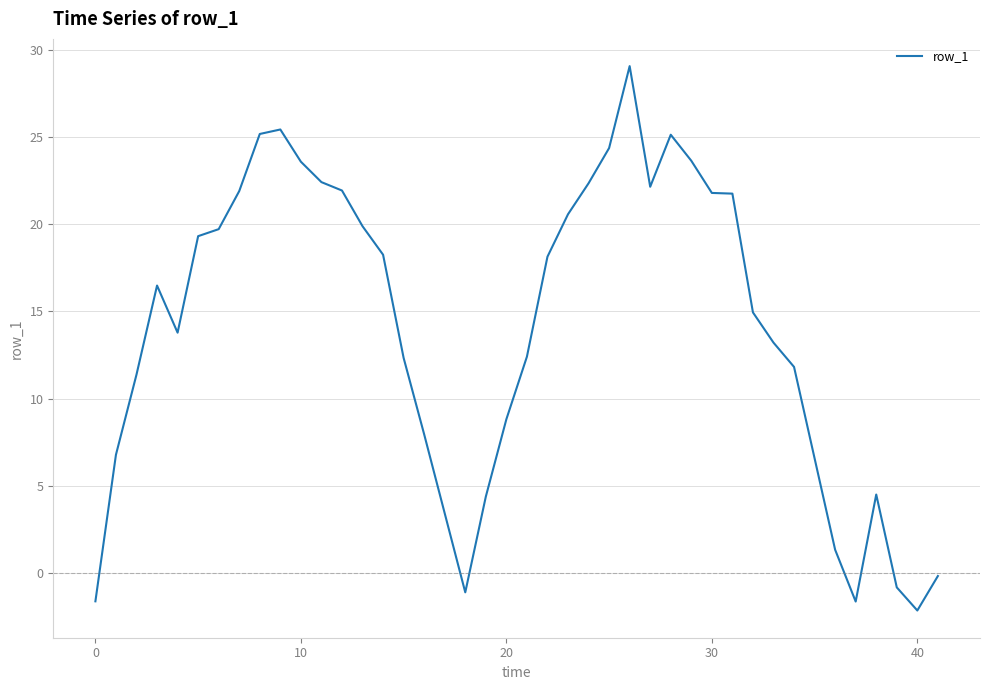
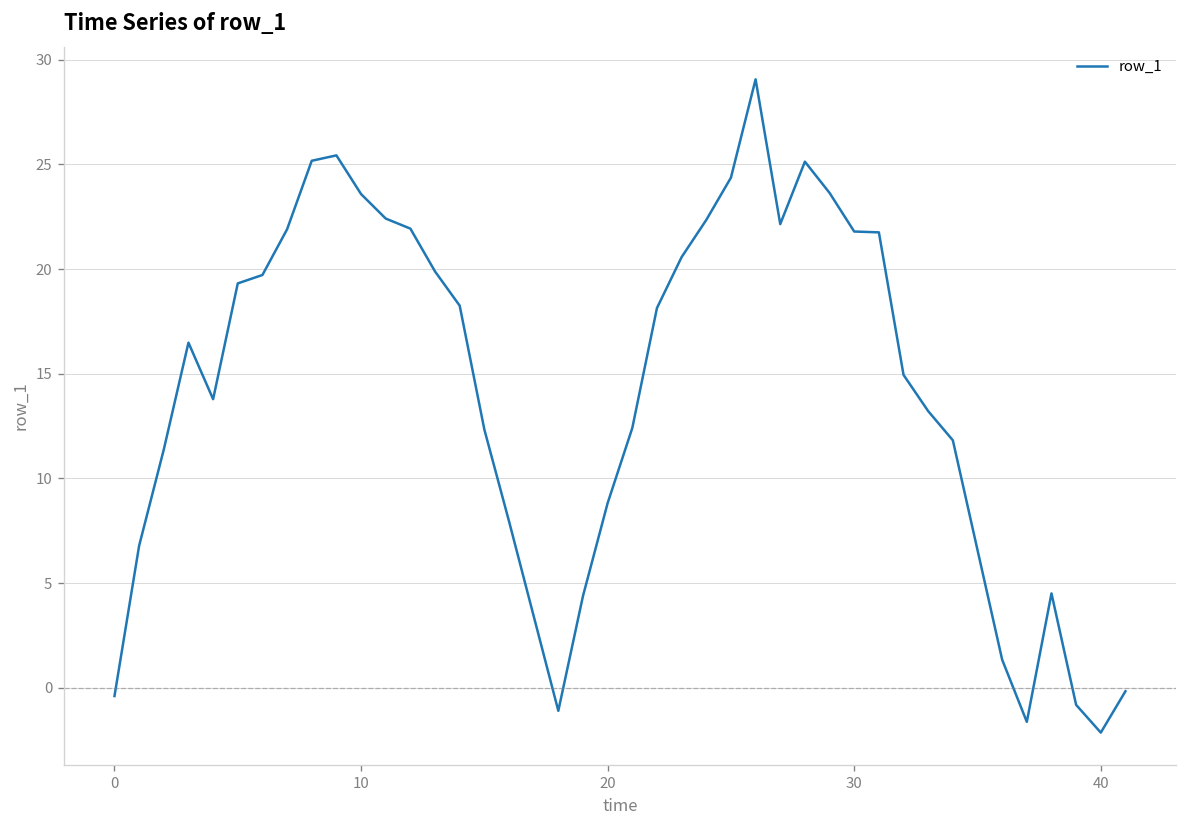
  {
-   "0": -1.6,
+   "0": -0.4,
    "10": 23.6,
    "20": 8.8,
    "30": 21.8,
    "40": -2.1
  }
